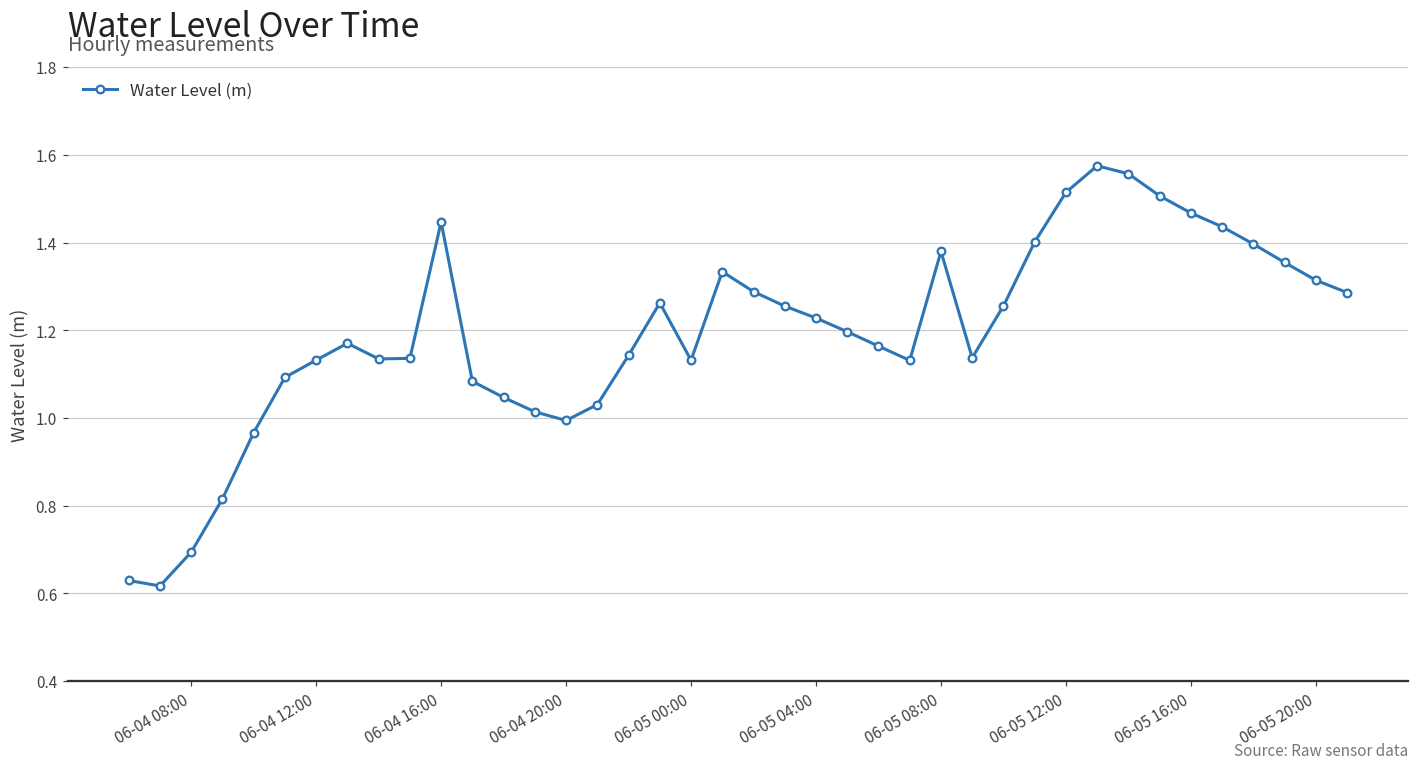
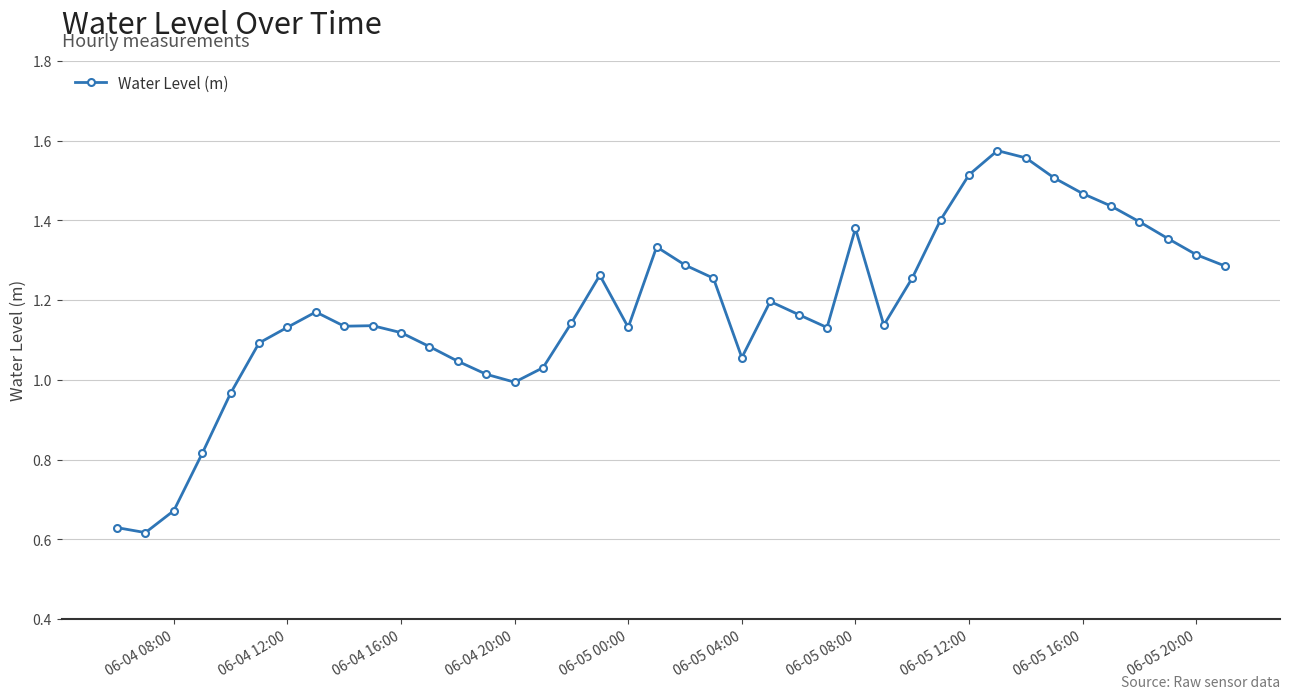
  {
-   "06-04 08:00": 0.69,
+   "06-04 08:00": 0.67,
    "06-04 12:00": 1.13,
-   "06-04 16:00": 1.45,
+   "06-04 16:00": 1.12,
    "06-04 20:00": 0.99,
    "06-05 00:00": 1.13,
-   "06-05 04:00": 1.23,
+   "06-05 04:00": 1.06,
    "06-05 08:00": 1.38,
    "06-05 12:00": 1.51,
    "06-05 16:00": 1.47,
    "06-05 20:00": 1.31
  }
